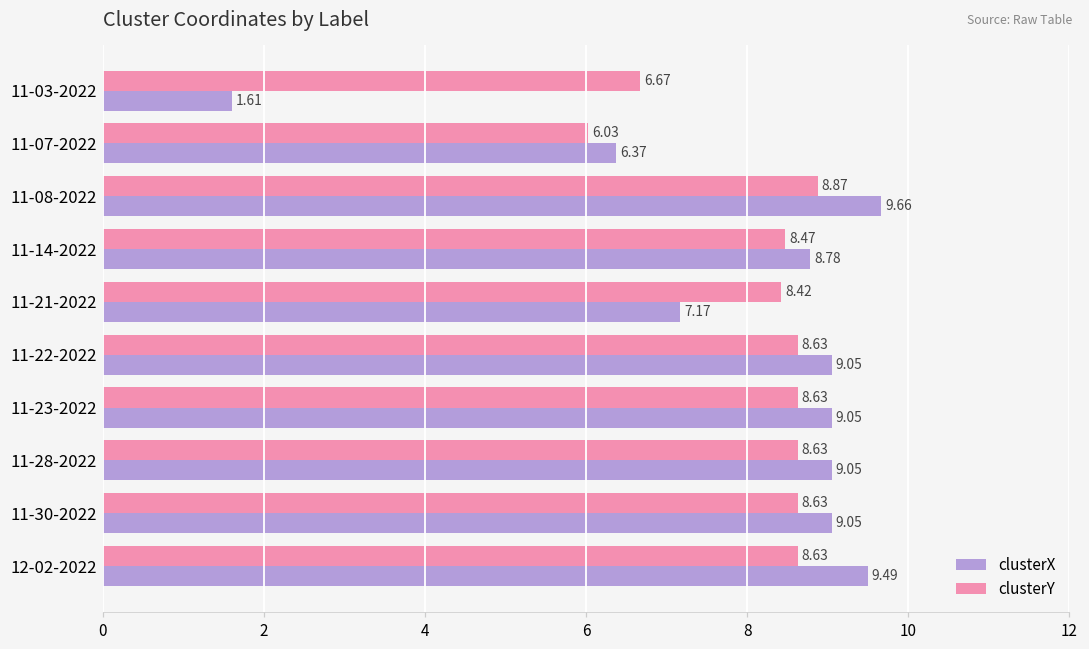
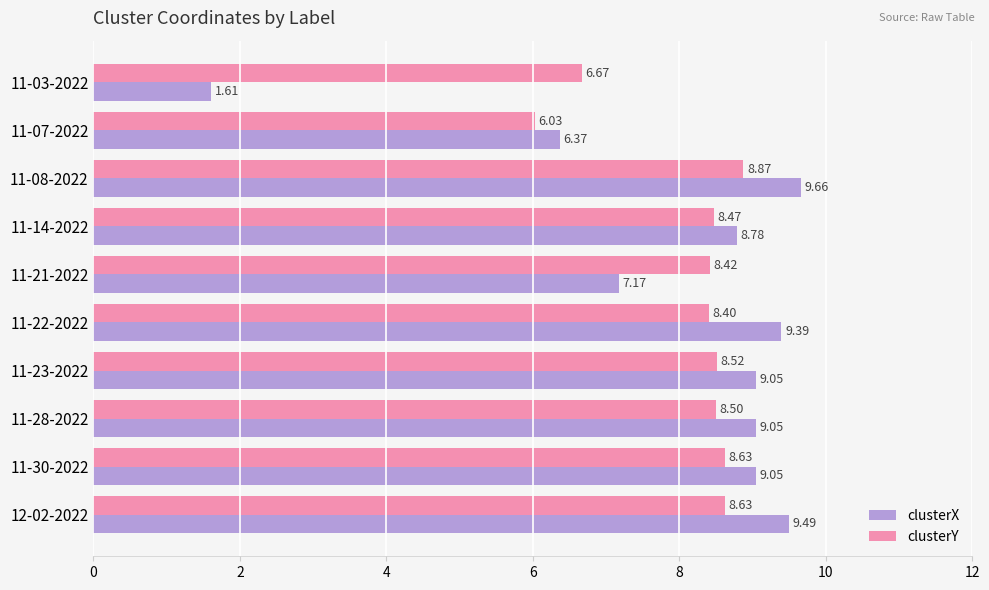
  {
    "clusterX": {
      "11-03-2022": 1.61,
      "11-07-2022": 6.37,
      "11-08-2022": 9.66,
      "11-14-2022": 8.78,
      "11-21-2022": 7.17,
-     "11-22-2022": 9.05,
+     "11-22-2022": 9.39,
      "11-23-2022": 9.05,
      "11-28-2022": 9.05,
      "11-30-2022": 9.05,
      "12-02-2022": 9.49
    },
    "clusterY": {
      "11-03-2022": 6.67,
      "11-07-2022": 6.03,
      "11-08-2022": 8.87,
      "11-14-2022": 8.47,
      "11-21-2022": 8.42,
-     "11-22-2022": 8.63,
-     "11-23-2022": 8.63,
-     "11-28-2022": 8.63,
+     "11-22-2022": 8.40,
+     "11-23-2022": 8.52,
+     "11-28-2022": 8.50,
      "11-30-2022": 8.63,
      "12-02-2022": 8.63
    }
  }
